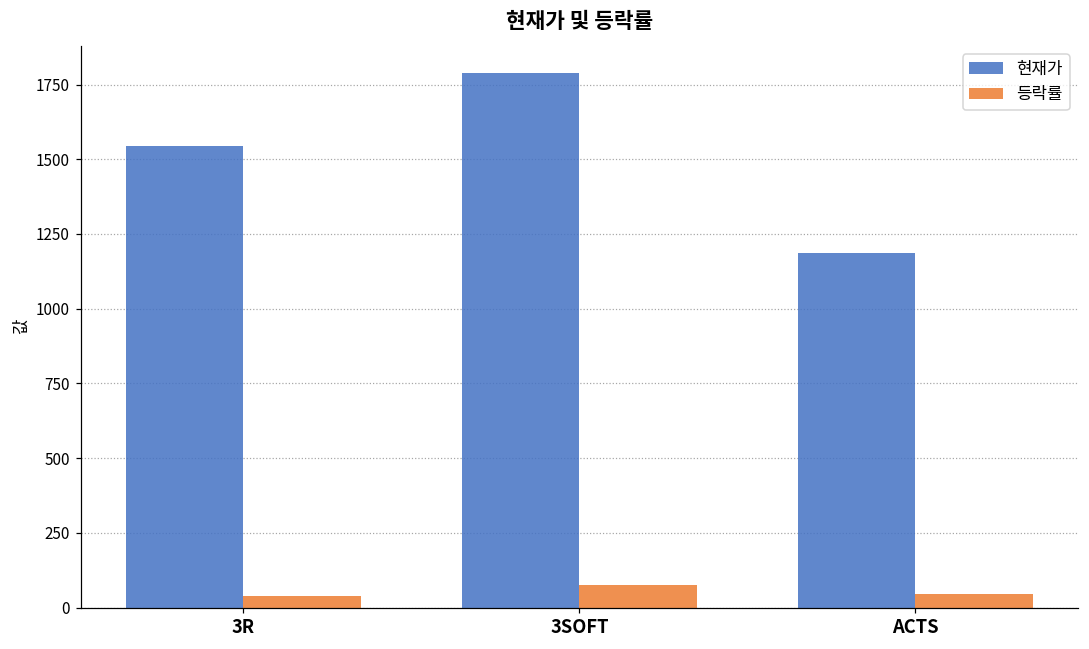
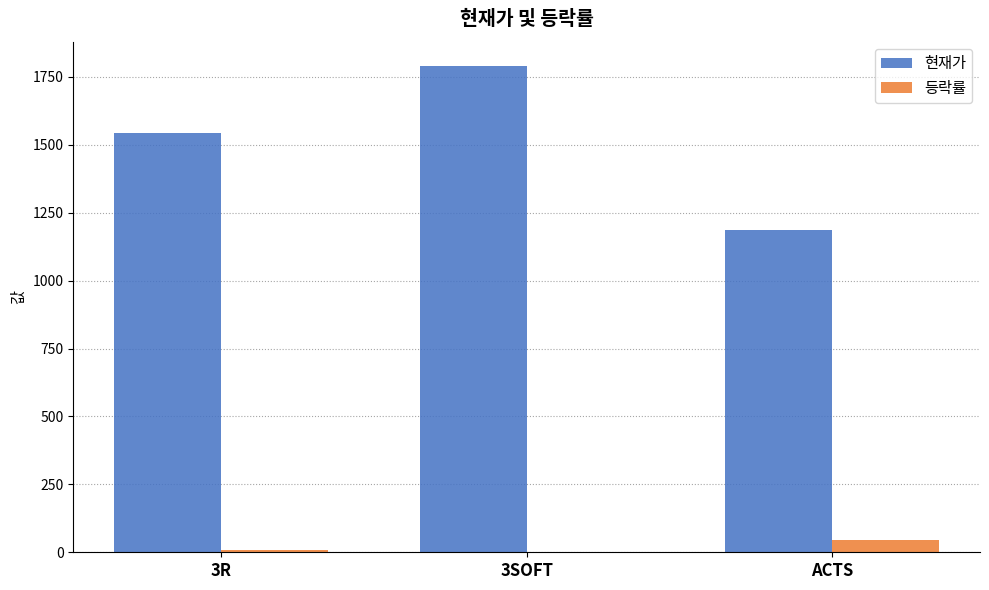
  {
    "현재가": {
      "3R": 1540,
      "3SOFT": 1790,
      "ACTS": 1190
    },
    "등락률": {
-     "3R": 40,
-     "3SOFT": 70,
+     "3R": 10,
+     "3SOFT": 0,
      "ACTS": 40
    }
  }
